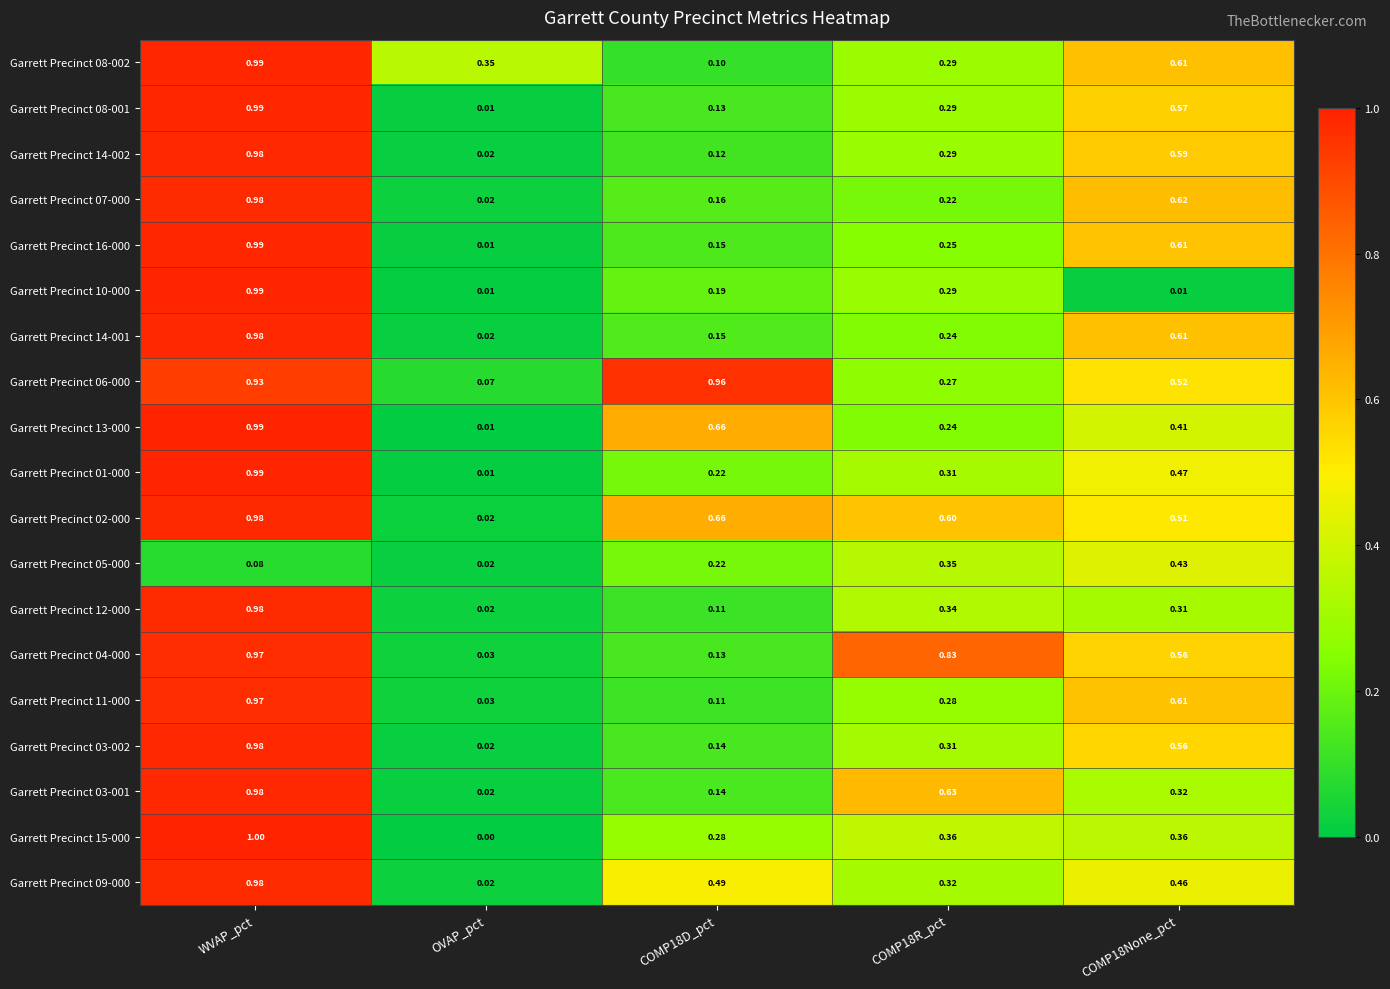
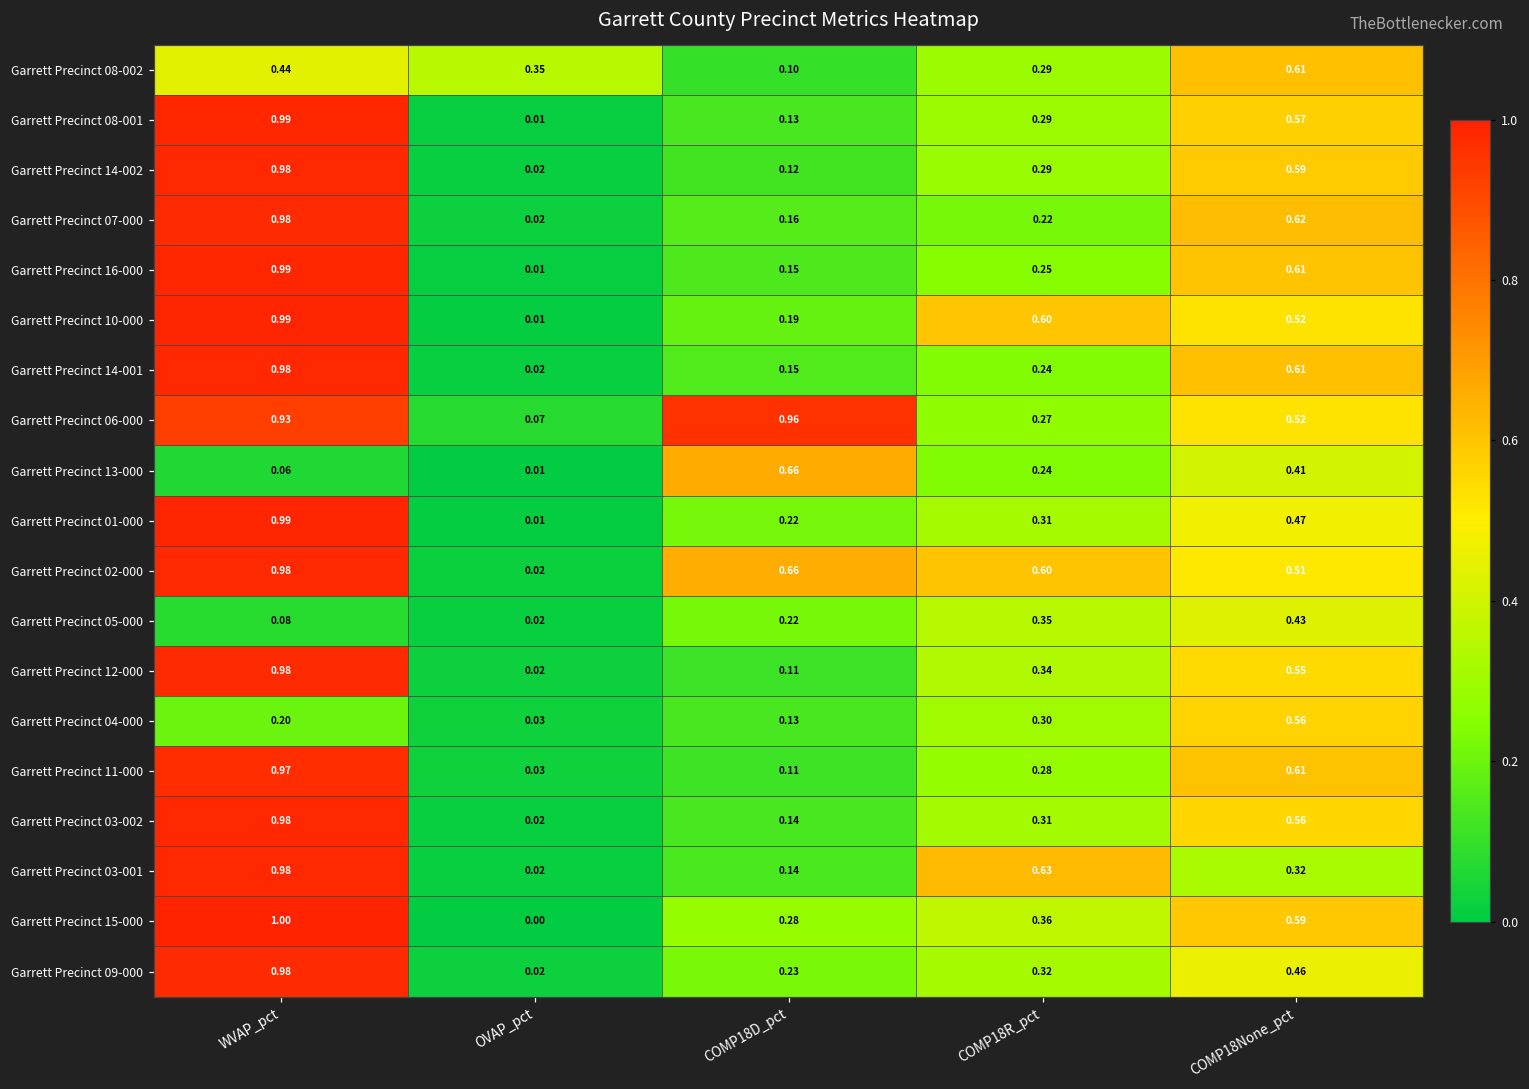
  {
    "Garrett Precinct 08-002": {
-     "WVAP_pct": 0.99,
+     "WVAP_pct": 0.44,
      "OVAP_pct": 0.35,
      "COMP18D_pct": 0.10,
      "COMP18R_pct": 0.29,
      "COMP18None_pct": 0.61
    },
    "Garrett Precinct 08-001": {
      "WVAP_pct": 0.99,
      "OVAP_pct": 0.01,
      "COMP18D_pct": 0.13,
      "COMP18R_pct": 0.29,
      "COMP18None_pct": 0.57
    },
    "Garrett Precinct 14-002": {
      "WVAP_pct": 0.98,
      "OVAP_pct": 0.02,
      "COMP18D_pct": 0.12,
      "COMP18R_pct": 0.29,
      "COMP18None_pct": 0.59
    },
    "Garrett Precinct 07-000": {
      "WVAP_pct": 0.98,
      "OVAP_pct": 0.02,
      "COMP18D_pct": 0.16,
      "COMP18R_pct": 0.22,
      "COMP18None_pct": 0.62
    },
    "Garrett Precinct 16-000": {
      "WVAP_pct": 0.99,
      "OVAP_pct": 0.01,
      "COMP18D_pct": 0.15,
      "COMP18R_pct": 0.25,
      "COMP18None_pct": 0.61
    },
    "Garrett Precinct 10-000": {
      "WVAP_pct": 0.99,
      "OVAP_pct": 0.01,
      "COMP18D_pct": 0.19,
-     "COMP18R_pct": 0.29,
-     "COMP18None_pct": 0.01
+     "COMP18R_pct": 0.60,
+     "COMP18None_pct": 0.52
    },
    "Garrett Precinct 14-001": {
      "WVAP_pct": 0.98,
      "OVAP_pct": 0.02,
      "COMP18D_pct": 0.15,
      "COMP18R_pct": 0.24,
      "COMP18None_pct": 0.61
    },
    "Garrett Precinct 06-000": {
      "WVAP_pct": 0.93,
      "OVAP_pct": 0.07,
      "COMP18D_pct": 0.96,
      "COMP18R_pct": 0.27,
      "COMP18None_pct": 0.52
    },
    "Garrett Precinct 13-000": {
-     "WVAP_pct": 0.99,
+     "WVAP_pct": 0.06,
      "OVAP_pct": 0.01,
      "COMP18D_pct": 0.66,
      "COMP18R_pct": 0.24,
      "COMP18None_pct": 0.41
    },
    "Garrett Precinct 01-000": {
      "WVAP_pct": 0.99,
      "OVAP_pct": 0.01,
      "COMP18D_pct": 0.22,
      "COMP18R_pct": 0.31,
      "COMP18None_pct": 0.47
    },
    "Garrett Precinct 02-000": {
      "WVAP_pct": 0.98,
      "OVAP_pct": 0.02,
      "COMP18D_pct": 0.66,
      "COMP18R_pct": 0.60,
      "COMP18None_pct": 0.51
    },
    "Garrett Precinct 05-000": {
      "WVAP_pct": 0.08,
      "OVAP_pct": 0.02,
      "COMP18D_pct": 0.22,
      "COMP18R_pct": 0.35,
      "COMP18None_pct": 0.43
    },
    "Garrett Precinct 12-000": {
      "WVAP_pct": 0.98,
      "OVAP_pct": 0.02,
      "COMP18D_pct": 0.11,
      "COMP18R_pct": 0.34,
-     "COMP18None_pct": 0.31
+     "COMP18None_pct": 0.55
    },
    "Garrett Precinct 04-000": {
-     "WVAP_pct": 0.97,
+     "WVAP_pct": 0.20,
      "OVAP_pct": 0.03,
      "COMP18D_pct": 0.13,
-     "COMP18R_pct": 0.83,
+     "COMP18R_pct": 0.30,
      "COMP18None_pct": 0.56
    },
    "Garrett Precinct 11-000": {
      "WVAP_pct": 0.97,
      "OVAP_pct": 0.03,
      "COMP18D_pct": 0.11,
      "COMP18R_pct": 0.28,
      "COMP18None_pct": 0.61
    },
    "Garrett Precinct 03-002": {
      "WVAP_pct": 0.98,
      "OVAP_pct": 0.02,
      "COMP18D_pct": 0.14,
      "COMP18R_pct": 0.31,
      "COMP18None_pct": 0.56
    },
    "Garrett Precinct 03-001": {
      "WVAP_pct": 0.98,
      "OVAP_pct": 0.02,
      "COMP18D_pct": 0.14,
      "COMP18R_pct": 0.63,
      "COMP18None_pct": 0.32
    },
    "Garrett Precinct 15-000": {
      "WVAP_pct": 1.00,
      "OVAP_pct": 0.00,
      "COMP18D_pct": 0.28,
      "COMP18R_pct": 0.36,
-     "COMP18None_pct": 0.36
+     "COMP18None_pct": 0.59
    },
    "Garrett Precinct 09-000": {
      "WVAP_pct": 0.98,
      "OVAP_pct": 0.02,
-     "COMP18D_pct": 0.49,
+     "COMP18D_pct": 0.23,
      "COMP18R_pct": 0.32,
      "COMP18None_pct": 0.46
    }
  }
